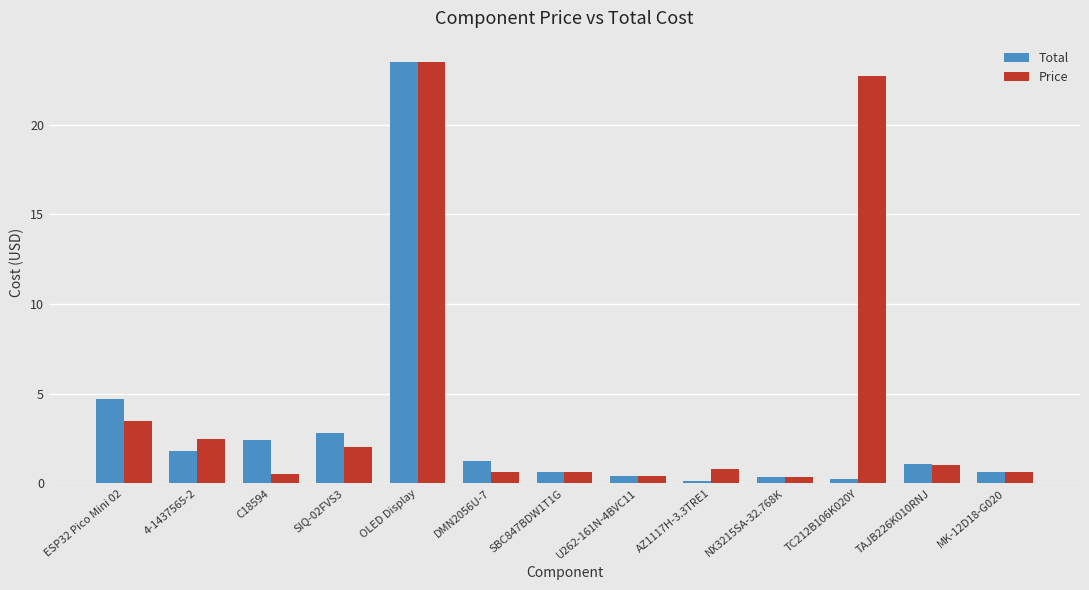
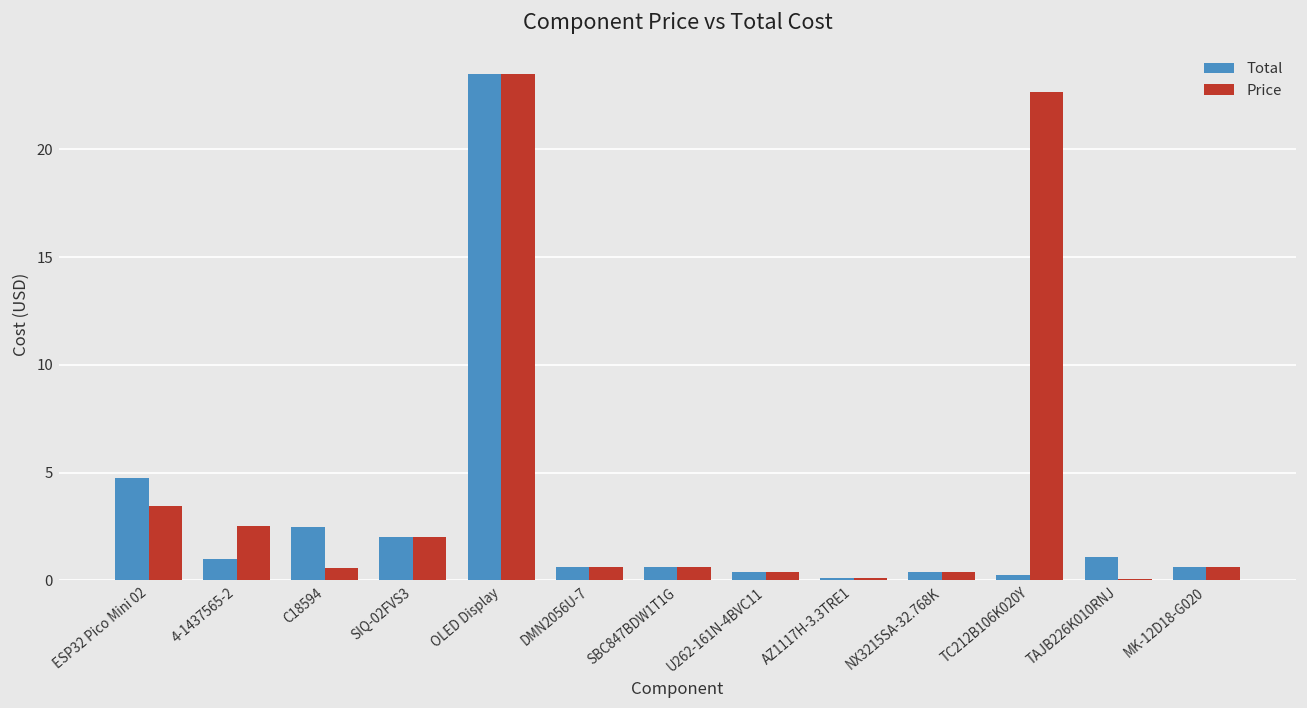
  {
    "Total": {
      "ESP32 Pico Mini 02": 4.7,
-     "4-1437565-2": 1.8,
+     "4-1437565-2": 1.0,
      "C18594": 2.5,
-     "SIQ-02FVS3": 2.8,
+     "SIQ-02FVS3": 2.0,
      "OLED Display": 23.5,
-     "DMN2056U-7": 1.2,
+     "DMN2056U-7": 0.6,
      "SBC847BDW1T1G": 0.6,
      "U262-161N-4BVC11": 0.4,
      "NX3215SA-32.768K": 0.4,
      "TC212B106K020Y": 0.2,
      "TAJB226K010RNJ": 1.1,
      "MK-12D18-G020": 0.6
    },
    "Price": {
      "ESP32 Pico Mini 02": 3.5,
      "4-1437565-2": 2.5,
      "C18594": 0.6,
      "SIQ-02FVS3": 2.0,
      "OLED Display": 23.5,
      "DMN2056U-7": 0.6,
      "SBC847BDW1T1G": 0.6,
      "U262-161N-4BVC11": 0.4,
-     "AZ1117H-3.3TRE1": 0.8,
+     "AZ1117H-3.3TRE1": 0.1,
      "NX3215SA-32.768K": 0.4,
      "TC212B106K020Y": 22.7,
-     "TAJB226K010RNJ": 1.0,
+     "TAJB226K010RNJ": 0.1,
      "MK-12D18-G020": 0.6
    }
  }
